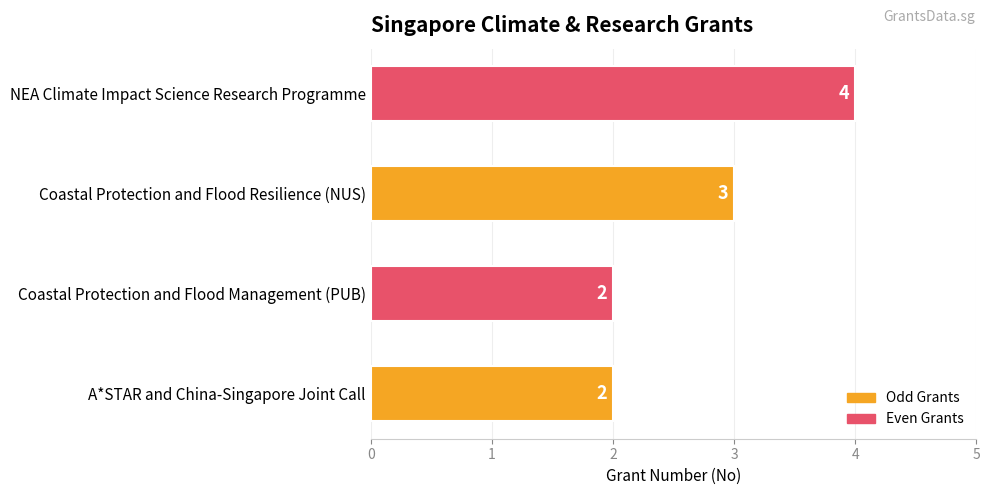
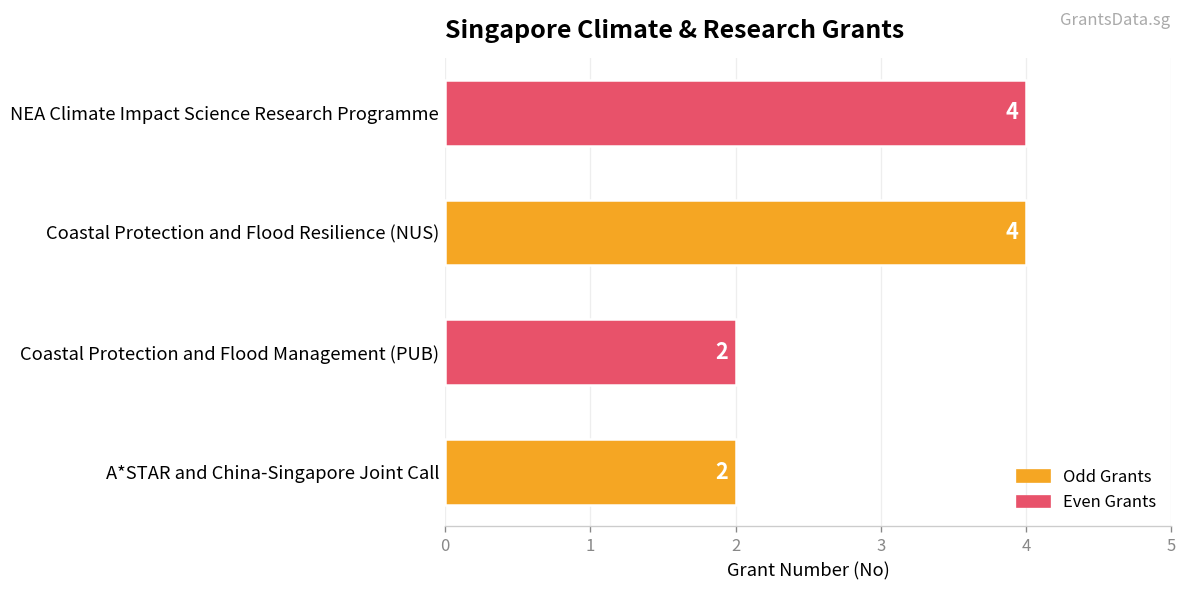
  {
    "NEA Climate Impact Science Research Programme": 4,
-   "Coastal Protection and Flood Resilience (NUS)": 3,
+   "Coastal Protection and Flood Resilience (NUS)": 4,
    "Coastal Protection and Flood Management (PUB)": 2,
    "A*STAR and China-Singapore Joint Call": 2
  }
